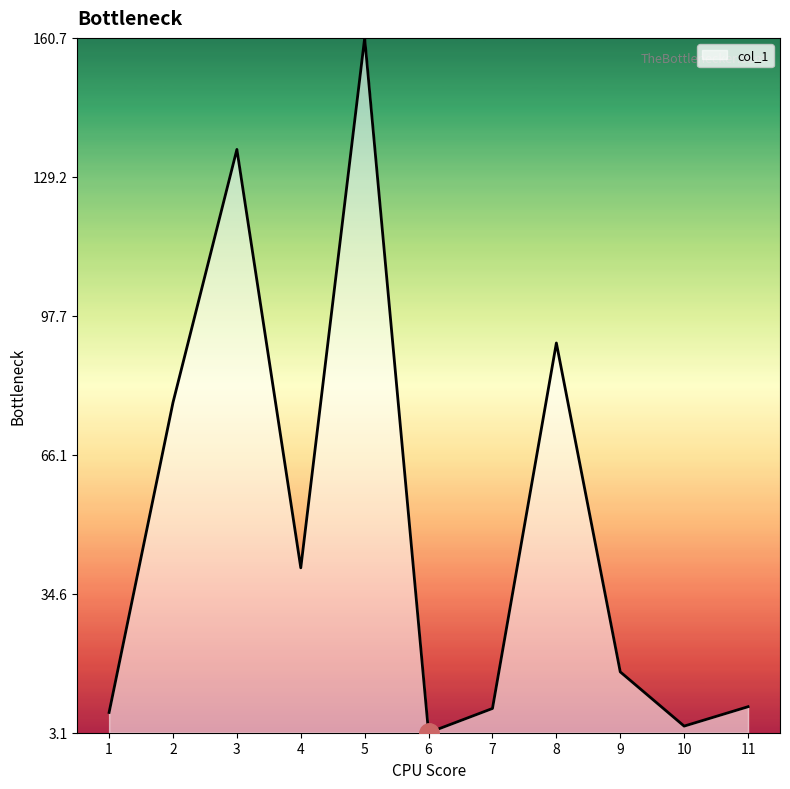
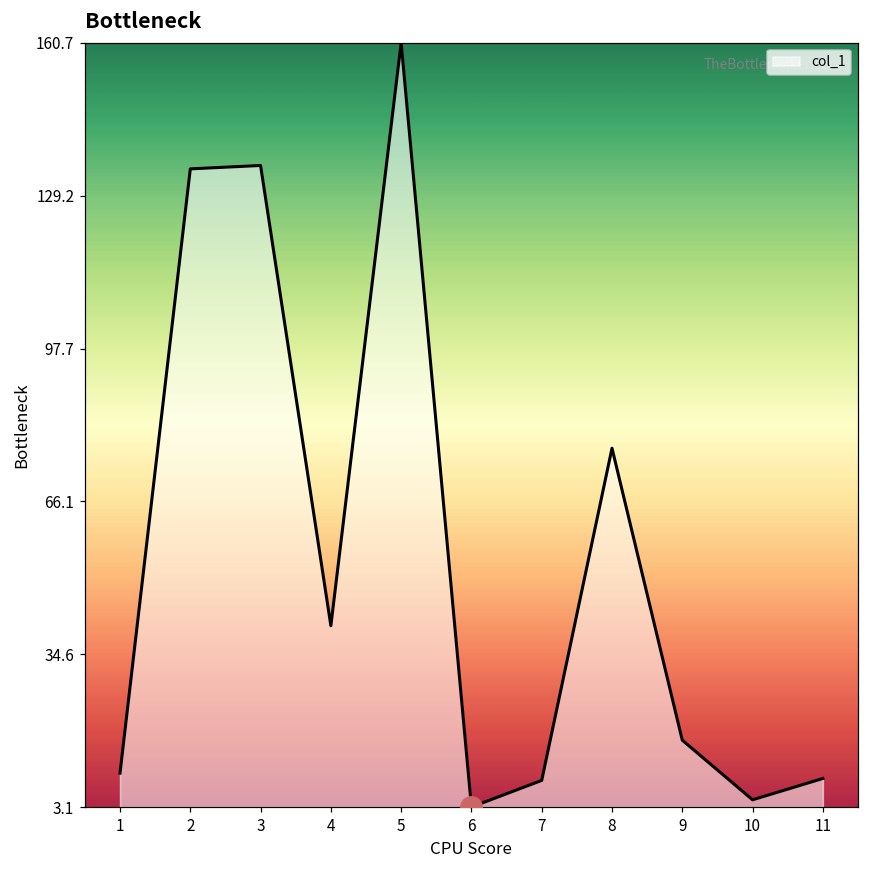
  {
    "col_1": {
-     "1": 8,
-     "2": 78,
+     "1": 10,
+     "2": 135,
      "3": 135,
      "4": 41,
      "5": 161,
      "7": 9,
-     "8": 92,
+     "8": 77,
      "9": 17,
      "10": 5,
      "11": 9
    }
  }
